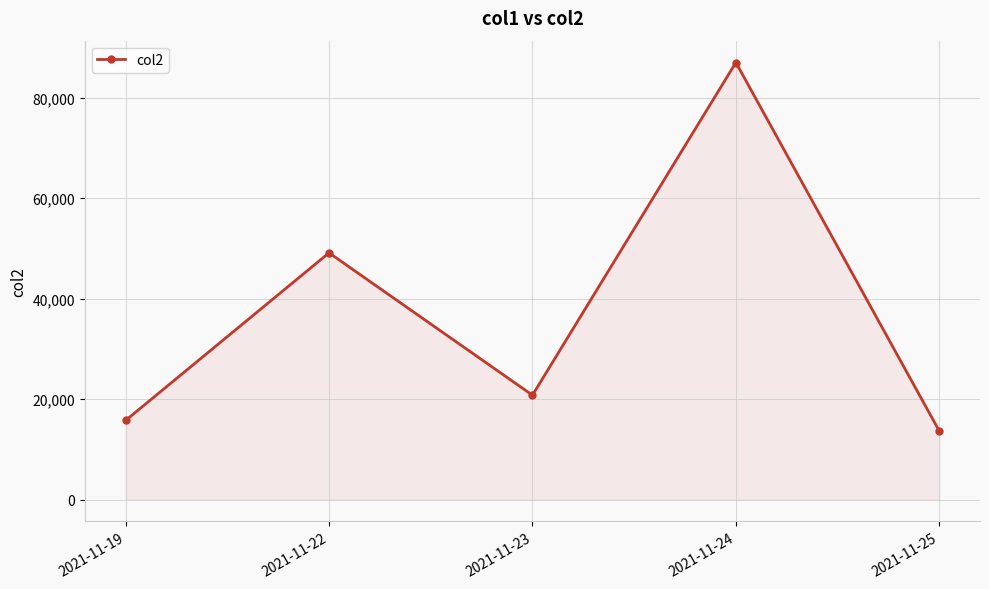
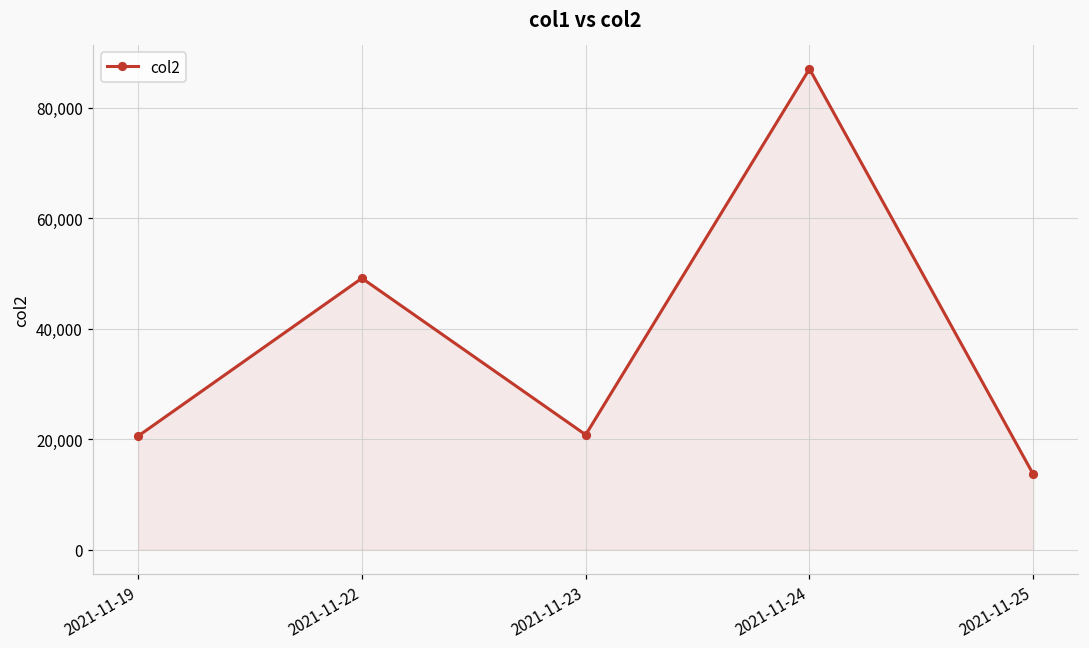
  {
-   "2021-11-19": "16,000",
+   "2021-11-19": "21,000",
    "2021-11-22": "49,000",
    "2021-11-23": "21,000",
    "2021-11-24": "87,000",
    "2021-11-25": "14,000"
  }
